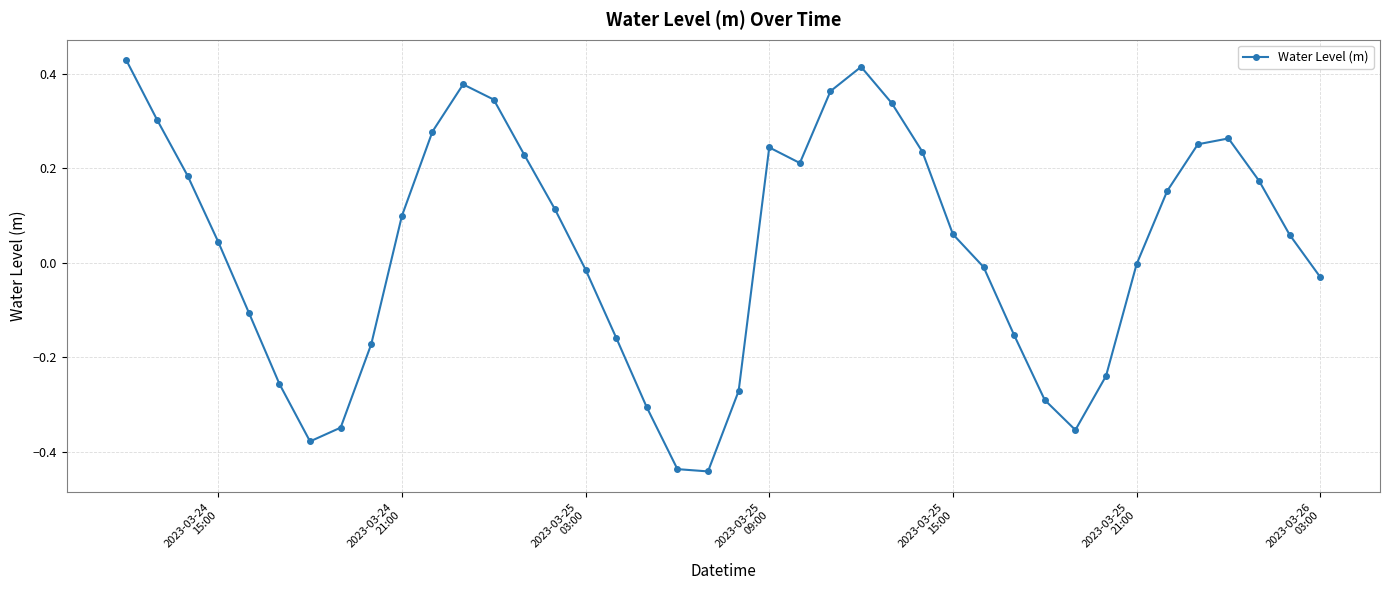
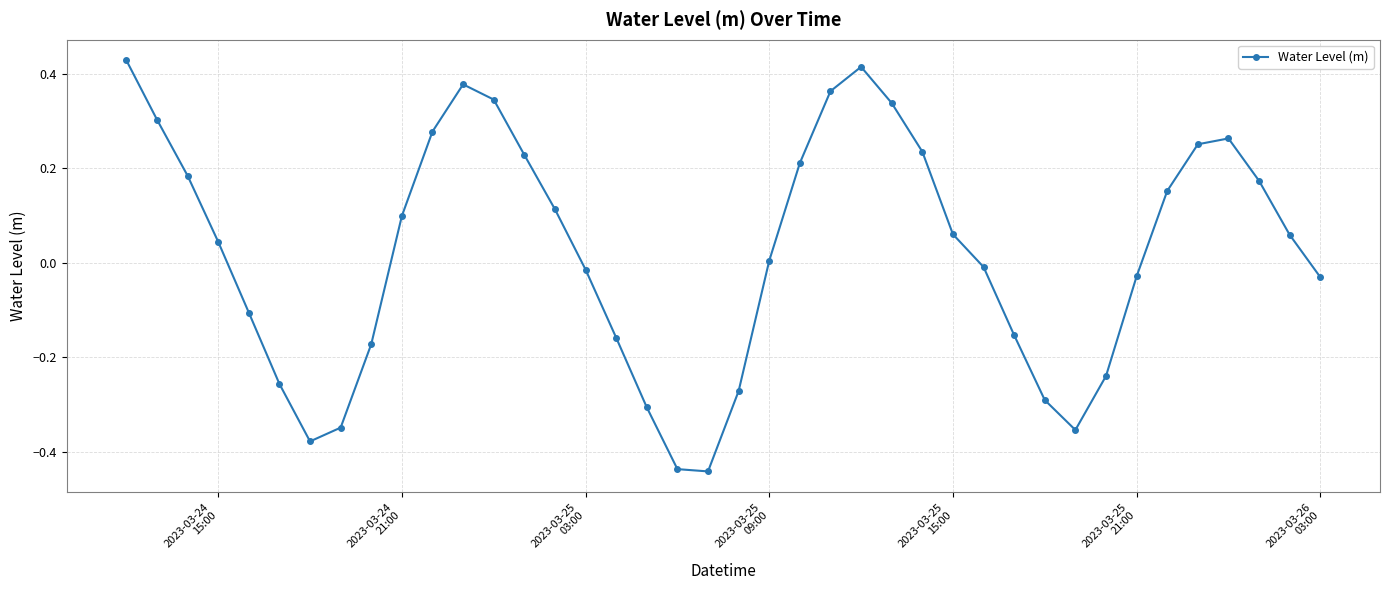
  {
    "2023-03-24 15:00": 0.04,
    "2023-03-24 21:00": 0.10,
    "2023-03-25 03:00": -0.01,
-   "2023-03-25 09:00": 0.24,
+   "2023-03-25 09:00": 0.00,
    "2023-03-25 15:00": 0.06,
-   "2023-03-25 21:00": 0.00,
+   "2023-03-25 21:00": -0.03,
    "2023-03-26 03:00": -0.03
  }
